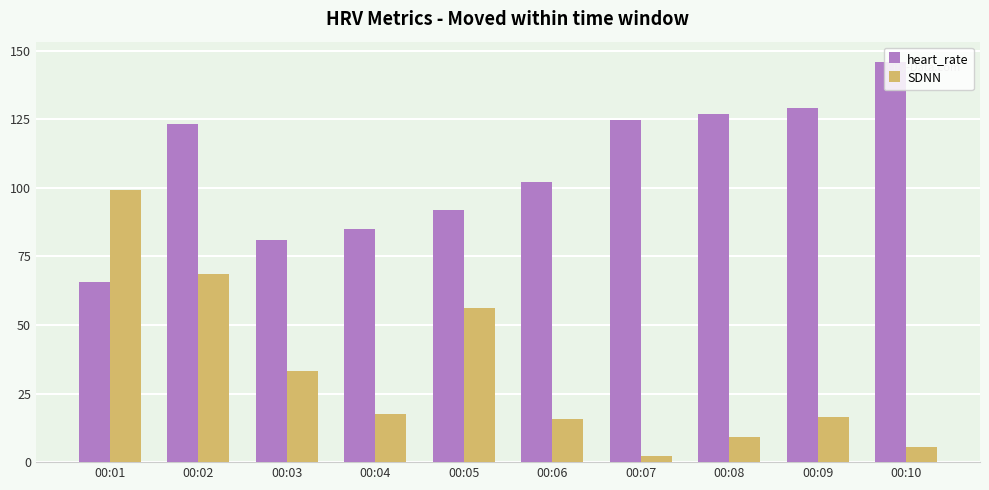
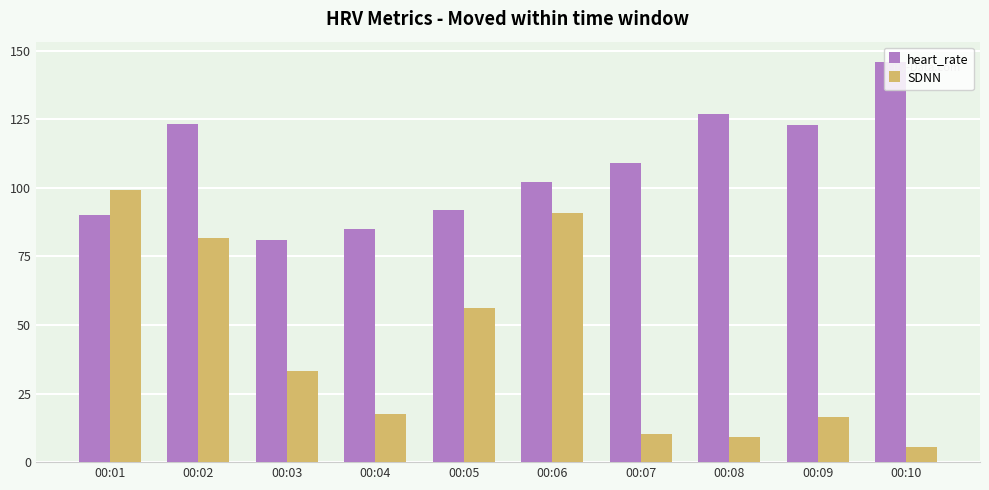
  {
    "heart_rate": {
-     "00:01": 66,
+     "00:01": 90,
      "00:02": 123,
      "00:03": 81,
      "00:04": 85,
      "00:05": 92,
      "00:06": 102,
-     "00:07": 125,
+     "00:07": 109,
      "00:08": 127,
-     "00:09": 129
+     "00:09": 123
    },
    "SDNN": {
      "00:01": 99,
-     "00:02": 68,
+     "00:02": 82,
      "00:03": 33,
      "00:04": 18,
      "00:05": 56,
-     "00:06": 16,
-     "00:07": 2,
+     "00:06": 91,
+     "00:07": 10,
      "00:08": 9,
      "00:09": 16,
      "00:10": 6
    }
  }
